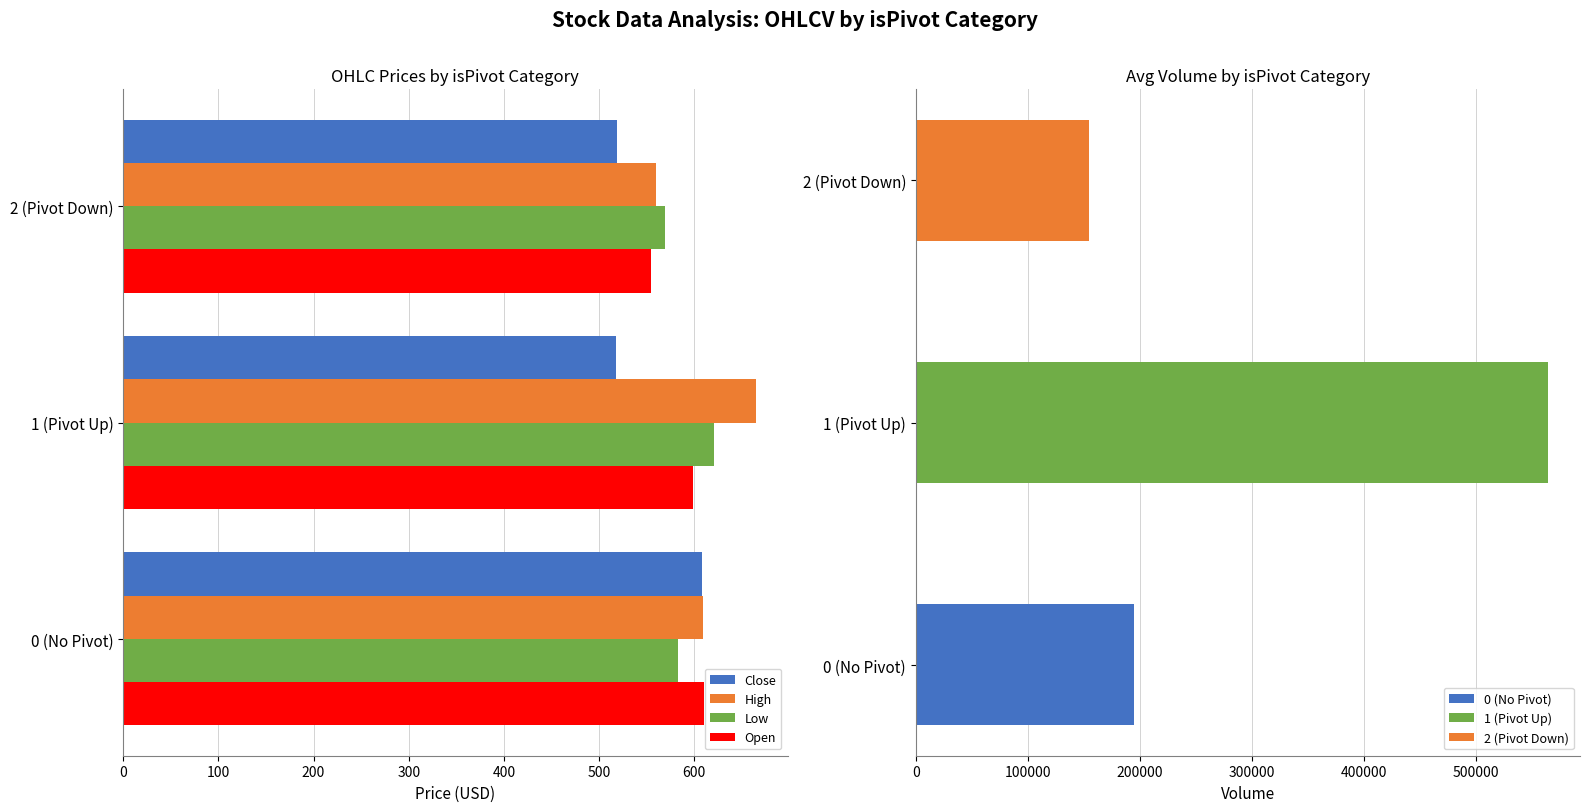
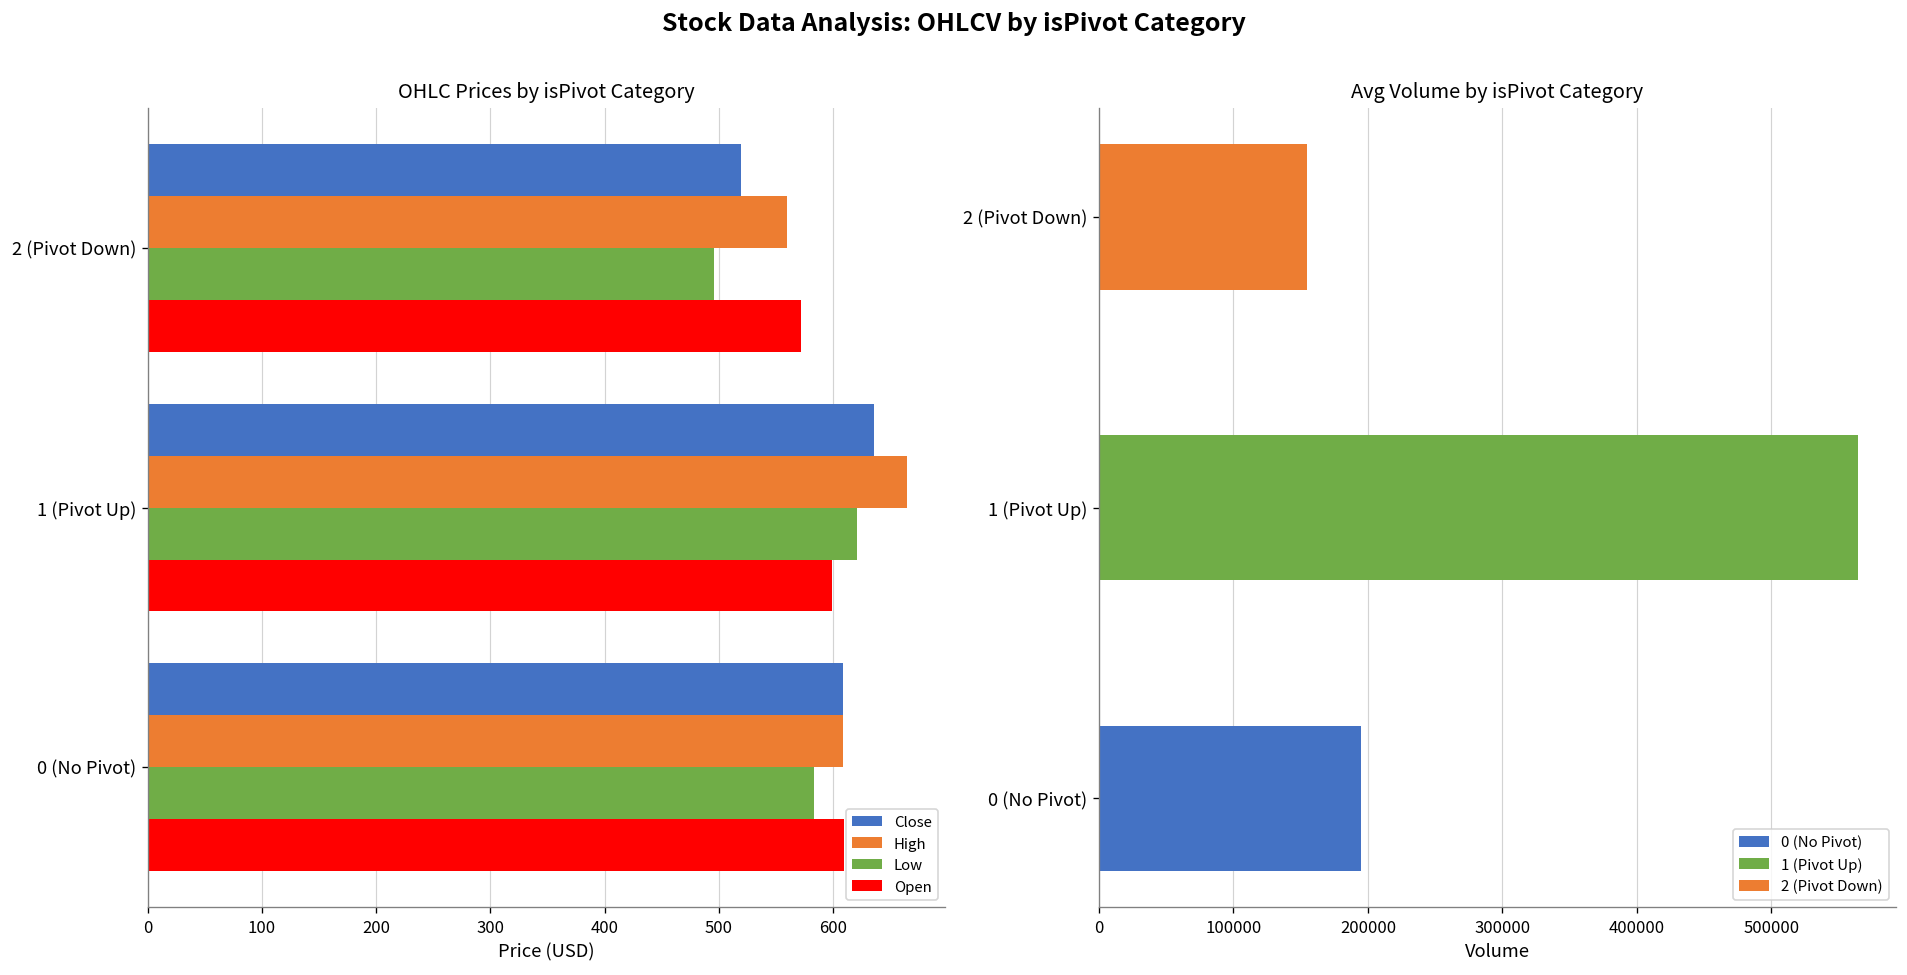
  {
    "OHLC Prices by isPivot Category": {
      "Close": {
        "2 (Pivot Down)": 520,
-       "1 (Pivot Up)": 520,
+       "1 (Pivot Up)": 640,
        "0 (No Pivot)": 610
      },
      "High": {
        "2 (Pivot Down)": 560,
        "1 (Pivot Up)": 660,
        "0 (No Pivot)": 610
      },
      "Low": {
-       "2 (Pivot Down)": 570,
+       "2 (Pivot Down)": 500,
        "1 (Pivot Up)": 620,
        "0 (No Pivot)": 580
      },
      "Open": {
-       "2 (Pivot Down)": 550,
+       "2 (Pivot Down)": 570,
        "1 (Pivot Up)": 600,
        "0 (No Pivot)": 610
      }
    },
    "Avg Volume by isPivot Category": {
      "2 (Pivot Down)": 155000,
      "1 (Pivot Up)": 564000,
      "0 (No Pivot)": 195000
    }
  }
